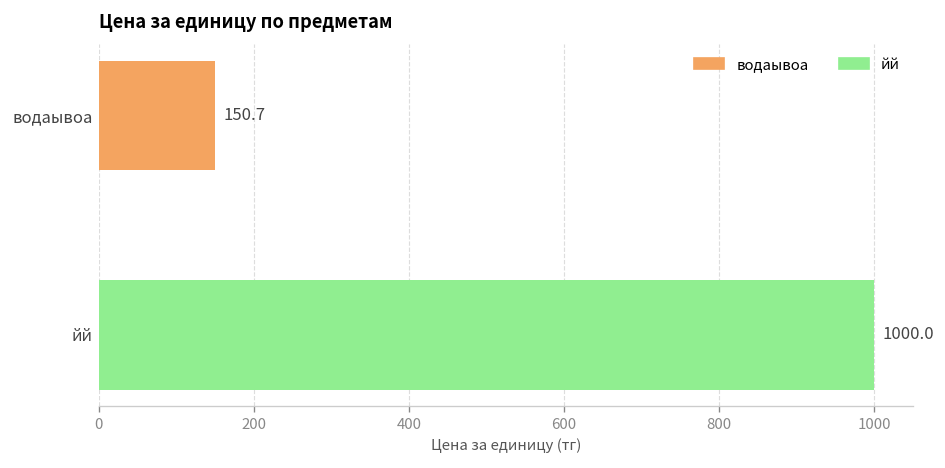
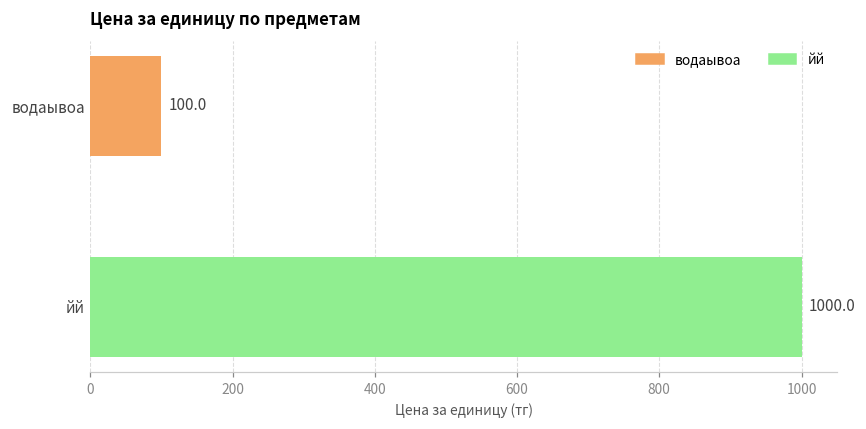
  {
-   "водаывоа": 150.7,
+   "водаывоа": 100.0,
    "йй": 1000.0
  }
